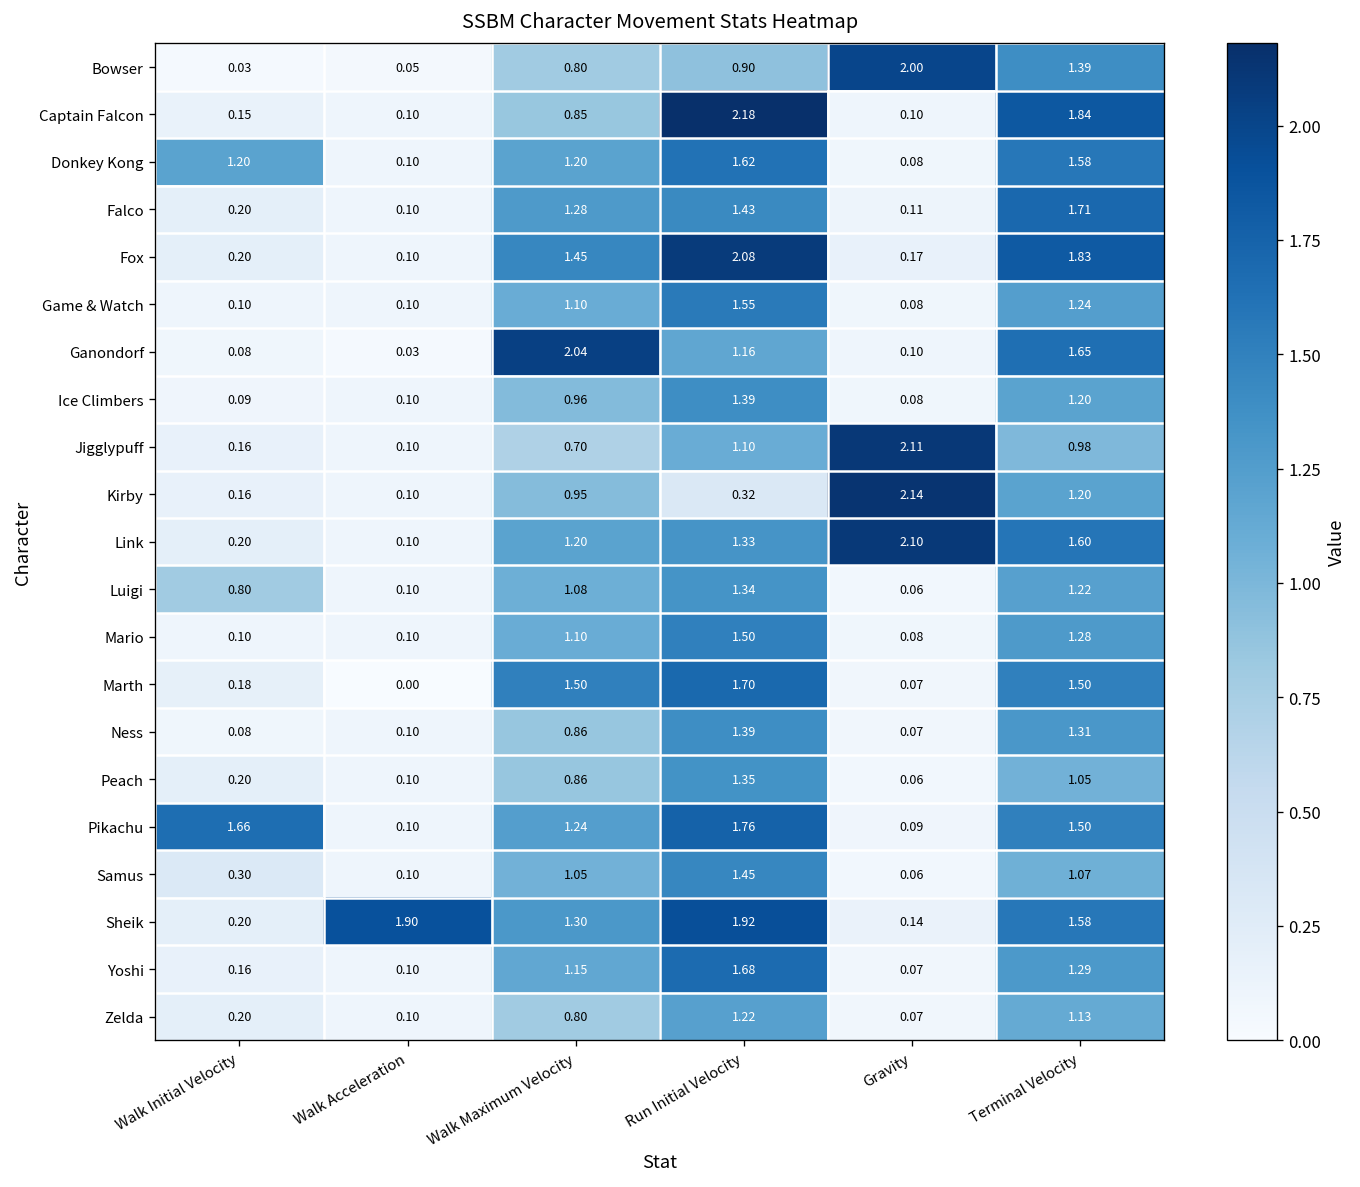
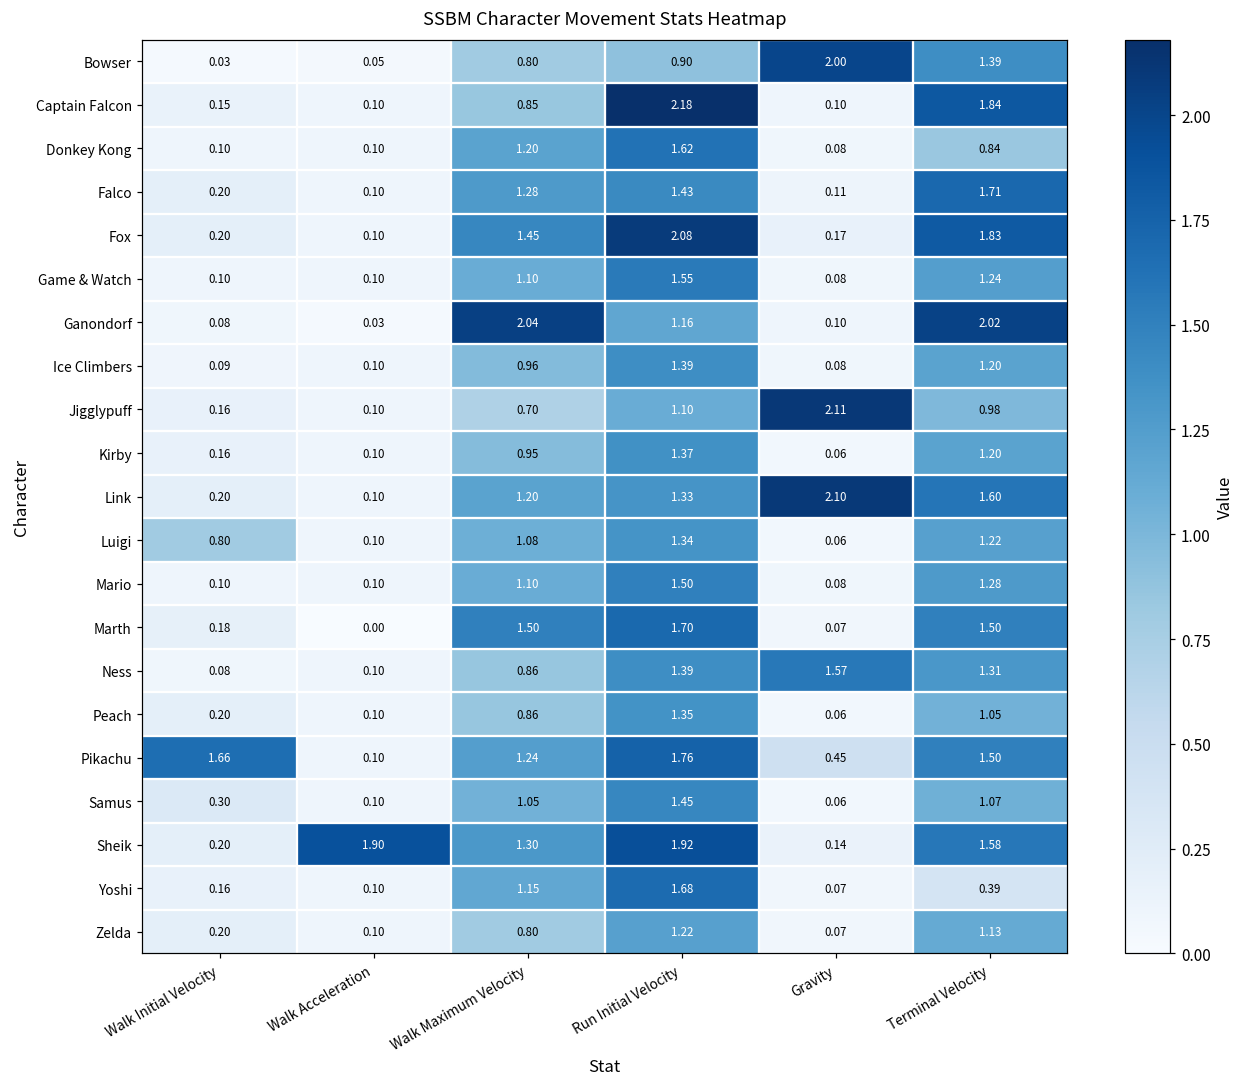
  {
    "Bowser": {
      "Walk Initial Velocity": 0.03,
      "Walk Acceleration": 0.05,
      "Walk Maximum Velocity": 0.80,
      "Run Initial Velocity": 0.90,
      "Gravity": 2.00,
      "Terminal Velocity": 1.39
    },
    "Captain Falcon": {
      "Walk Initial Velocity": 0.15,
      "Walk Acceleration": 0.10,
      "Walk Maximum Velocity": 0.85,
      "Run Initial Velocity": 2.18,
      "Gravity": 0.10,
      "Terminal Velocity": 1.84
    },
    "Donkey Kong": {
-     "Walk Initial Velocity": 1.20,
+     "Walk Initial Velocity": 0.10,
      "Walk Acceleration": 0.10,
      "Walk Maximum Velocity": 1.20,
      "Run Initial Velocity": 1.62,
      "Gravity": 0.08,
-     "Terminal Velocity": 1.58
+     "Terminal Velocity": 0.84
    },
    "Falco": {
      "Walk Initial Velocity": 0.20,
      "Walk Acceleration": 0.10,
      "Walk Maximum Velocity": 1.28,
      "Run Initial Velocity": 1.43,
      "Gravity": 0.11,
      "Terminal Velocity": 1.71
    },
    "Fox": {
      "Walk Initial Velocity": 0.20,
      "Walk Acceleration": 0.10,
      "Walk Maximum Velocity": 1.45,
      "Run Initial Velocity": 2.08,
      "Gravity": 0.17,
      "Terminal Velocity": 1.83
    },
    "Game & Watch": {
      "Walk Initial Velocity": 0.10,
      "Walk Acceleration": 0.10,
      "Walk Maximum Velocity": 1.10,
      "Run Initial Velocity": 1.55,
      "Gravity": 0.08,
      "Terminal Velocity": 1.24
    },
    "Ganondorf": {
      "Walk Initial Velocity": 0.08,
      "Walk Acceleration": 0.03,
      "Walk Maximum Velocity": 2.04,
      "Run Initial Velocity": 1.16,
      "Gravity": 0.10,
-     "Terminal Velocity": 1.65
+     "Terminal Velocity": 2.02
    },
    "Ice Climbers": {
      "Walk Initial Velocity": 0.09,
      "Walk Acceleration": 0.10,
      "Walk Maximum Velocity": 0.96,
      "Run Initial Velocity": 1.39,
      "Gravity": 0.08,
      "Terminal Velocity": 1.20
    },
    "Jigglypuff": {
      "Walk Initial Velocity": 0.16,
      "Walk Acceleration": 0.10,
      "Walk Maximum Velocity": 0.70,
      "Run Initial Velocity": 1.10,
      "Gravity": 2.11,
      "Terminal Velocity": 0.98
    },
    "Kirby": {
      "Walk Initial Velocity": 0.16,
      "Walk Acceleration": 0.10,
      "Walk Maximum Velocity": 0.95,
-     "Run Initial Velocity": 0.32,
-     "Gravity": 2.14,
+     "Run Initial Velocity": 1.37,
+     "Gravity": 0.06,
      "Terminal Velocity": 1.20
    },
    "Link": {
      "Walk Initial Velocity": 0.20,
      "Walk Acceleration": 0.10,
      "Walk Maximum Velocity": 1.20,
      "Run Initial Velocity": 1.33,
      "Gravity": 2.10,
      "Terminal Velocity": 1.60
    },
    "Luigi": {
      "Walk Initial Velocity": 0.80,
      "Walk Acceleration": 0.10,
      "Walk Maximum Velocity": 1.08,
      "Run Initial Velocity": 1.34,
      "Gravity": 0.06,
      "Terminal Velocity": 1.22
    },
    "Mario": {
      "Walk Initial Velocity": 0.10,
      "Walk Acceleration": 0.10,
      "Walk Maximum Velocity": 1.10,
      "Run Initial Velocity": 1.50,
      "Gravity": 0.08,
      "Terminal Velocity": 1.28
    },
    "Marth": {
      "Walk Initial Velocity": 0.18,
      "Walk Acceleration": 0.00,
      "Walk Maximum Velocity": 1.50,
      "Run Initial Velocity": 1.70,
      "Gravity": 0.07,
      "Terminal Velocity": 1.50
    },
    "Ness": {
      "Walk Initial Velocity": 0.08,
      "Walk Acceleration": 0.10,
      "Walk Maximum Velocity": 0.86,
      "Run Initial Velocity": 1.39,
-     "Gravity": 0.07,
+     "Gravity": 1.57,
      "Terminal Velocity": 1.31
    },
    "Peach": {
      "Walk Initial Velocity": 0.20,
      "Walk Acceleration": 0.10,
      "Walk Maximum Velocity": 0.86,
      "Run Initial Velocity": 1.35,
      "Gravity": 0.06,
      "Terminal Velocity": 1.05
    },
    "Pikachu": {
      "Walk Initial Velocity": 1.66,
      "Walk Acceleration": 0.10,
      "Walk Maximum Velocity": 1.24,
      "Run Initial Velocity": 1.76,
-     "Gravity": 0.09,
+     "Gravity": 0.45,
      "Terminal Velocity": 1.50
    },
    "Samus": {
      "Walk Initial Velocity": 0.30,
      "Walk Acceleration": 0.10,
      "Walk Maximum Velocity": 1.05,
      "Run Initial Velocity": 1.45,
      "Gravity": 0.06,
      "Terminal Velocity": 1.07
    },
    "Sheik": {
      "Walk Initial Velocity": 0.20,
      "Walk Acceleration": 1.90,
      "Walk Maximum Velocity": 1.30,
      "Run Initial Velocity": 1.92,
      "Gravity": 0.14,
      "Terminal Velocity": 1.58
    },
    "Yoshi": {
      "Walk Initial Velocity": 0.16,
      "Walk Acceleration": 0.10,
      "Walk Maximum Velocity": 1.15,
      "Run Initial Velocity": 1.68,
      "Gravity": 0.07,
-     "Terminal Velocity": 1.29
+     "Terminal Velocity": 0.39
    },
    "Zelda": {
      "Walk Initial Velocity": 0.20,
      "Walk Acceleration": 0.10,
      "Walk Maximum Velocity": 0.80,
      "Run Initial Velocity": 1.22,
      "Gravity": 0.07,
      "Terminal Velocity": 1.13
    }
  }
